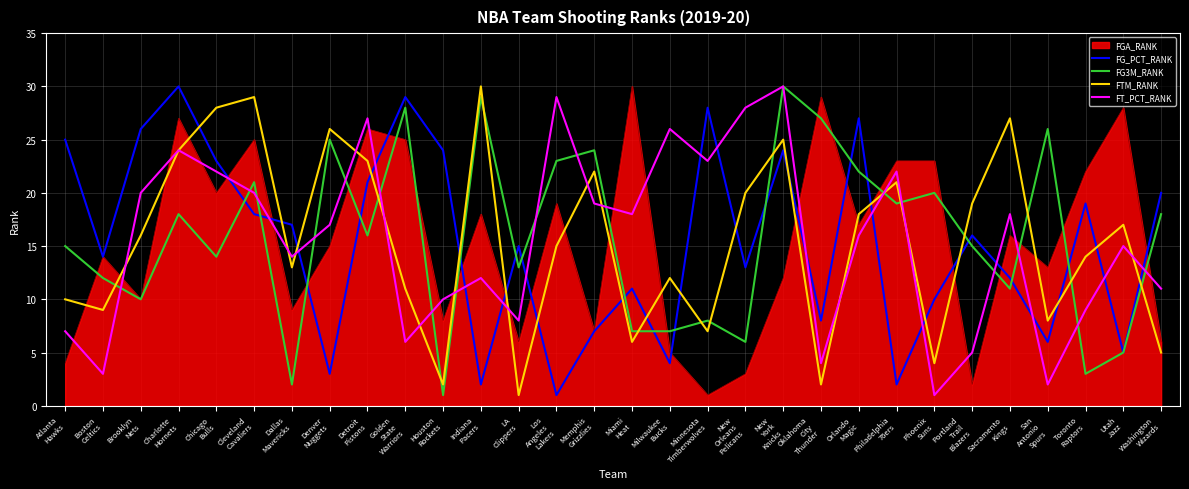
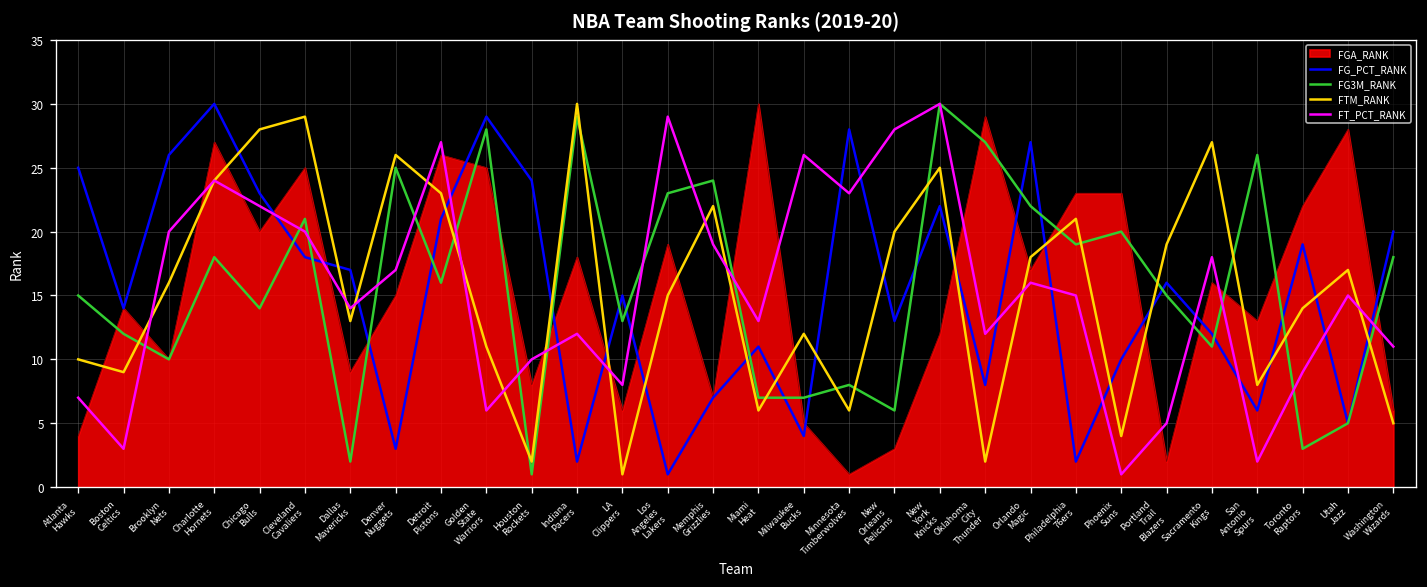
  {
    "FGA_RANK": {
      "Atlanta Hawks": 4,
      "Charlotte Hornets": 27,
      "Chicago Bulls": 20,
      "Cleveland Cavaliers": 25,
      "Dallas Mavericks": 9,
      "Denver Nuggets": 15,
      "Detroit Pistons": 26,
      "Golden State Warriors": 25,
      "Houston Rockets": 8,
      "Indiana Pacers": 18,
      "LA Clippers": 6,
      "Los Angeles Lakers": 19,
      "Miami Heat": 30,
      "Milwaukee Bucks": 5,
      "Minnesota Timberwolves": 1,
      "New Orleans Pelicans": 3,
      "New York Knicks": 12,
      "Oklahoma City Thunder": 29,
      "Orlando Magic": 17,
      "Philadelphia 76ers": 23,
      "Phoenix Suns": 23,
      "Portland Trail Blazers": 2,
      "Sacramento Kings": 16,
      "San Antonio Spurs": 13,
      "Toronto Raptors": 22,
      "Utah Jazz": 28,
      "Washington Wizards": 6
    },
    "FG_PCT_RANK": {
      "Atlanta Hawks": 25,
      "Brooklyn Nets": 26,
      "Charlotte Hornets": 30,
      "Chicago Bulls": 23,
      "Cleveland Cavaliers": 18,
      "Dallas Mavericks": 17,
      "Denver Nuggets": 3,
      "Detroit Pistons": 21,
      "Golden State Warriors": 29,
      "Houston Rockets": 24,
      "Indiana Pacers": 2,
      "LA Clippers": 15,
      "Los Angeles Lakers": 1,
      "Miami Heat": 11,
      "Milwaukee Bucks": 4,
      "Minnesota Timberwolves": 28,
      "New Orleans Pelicans": 13,
-     "New York Knicks": 24,
+     "New York Knicks": 22,
      "Oklahoma City Thunder": 8,
      "Orlando Magic": 27,
      "Philadelphia 76ers": 2,
      "Phoenix Suns": 10,
      "Portland Trail Blazers": 16,
      "Sacramento Kings": 12,
      "San Antonio Spurs": 6,
      "Toronto Raptors": 19,
      "Washington Wizards": 20
    },
    "FG3M_RANK": {
      "Atlanta Hawks": 15,
      "Boston Celtics": 12,
      "Charlotte Hornets": 18,
      "Chicago Bulls": 14,
      "Cleveland Cavaliers": 21,
      "Dallas Mavericks": 2,
      "Denver Nuggets": 25,
      "Detroit Pistons": 16,
      "Golden State Warriors": 28,
      "Houston Rockets": 1,
      "Indiana Pacers": 29,
      "LA Clippers": 13,
      "Los Angeles Lakers": 23,
      "Memphis Grizzlies": 24,
      "Miami Heat": 7,
      "Milwaukee Bucks": 7,
      "Minnesota Timberwolves": 8,
      "New Orleans Pelicans": 6,
      "Oklahoma City Thunder": 27,
      "Orlando Magic": 22,
      "Philadelphia 76ers": 19,
      "Phoenix Suns": 20,
      "Portland Trail Blazers": 15,
      "Sacramento Kings": 11,
      "San Antonio Spurs": 26,
      "Toronto Raptors": 3,
      "Washington Wizards": 18
    },
    "FTM_RANK": {
      "Atlanta Hawks": 10,
      "Boston Celtics": 9,
      "Brooklyn Nets": 16,
      "Chicago Bulls": 28,
      "Cleveland Cavaliers": 29,
      "Dallas Mavericks": 13,
      "Denver Nuggets": 26,
      "Detroit Pistons": 23,
      "Golden State Warriors": 11,
      "Houston Rockets": 2,
      "Indiana Pacers": 30,
      "LA Clippers": 1,
      "Los Angeles Lakers": 15,
      "Memphis Grizzlies": 22,
      "Miami Heat": 6,
      "Milwaukee Bucks": 12,
-     "Minnesota Timberwolves": 7,
+     "Minnesota Timberwolves": 6,
      "New Orleans Pelicans": 20,
      "New York Knicks": 25,
      "Oklahoma City Thunder": 2,
      "Orlando Magic": 18,
      "Philadelphia 76ers": 21,
      "Phoenix Suns": 4,
      "Portland Trail Blazers": 19,
      "Sacramento Kings": 27,
      "San Antonio Spurs": 8,
      "Toronto Raptors": 14,
      "Utah Jazz": 17,
      "Washington Wizards": 5
    },
    "FT_PCT_RANK": {
      "Atlanta Hawks": 7,
      "Boston Celtics": 3,
      "Brooklyn Nets": 20,
      "Chicago Bulls": 22,
      "Cleveland Cavaliers": 20,
      "Dallas Mavericks": 14,
      "Denver Nuggets": 17,
      "Detroit Pistons": 27,
      "Golden State Warriors": 6,
      "Houston Rockets": 10,
      "Indiana Pacers": 12,
      "LA Clippers": 8,
      "Los Angeles Lakers": 29,
      "Memphis Grizzlies": 19,
-     "Miami Heat": 18,
+     "Miami Heat": 13,
      "Milwaukee Bucks": 26,
      "Minnesota Timberwolves": 23,
      "New Orleans Pelicans": 28,
-     "Oklahoma City Thunder": 4,
+     "Oklahoma City Thunder": 12,
      "Orlando Magic": 16,
-     "Philadelphia 76ers": 22,
+     "Philadelphia 76ers": 15,
      "Phoenix Suns": 1,
      "Portland Trail Blazers": 5,
      "Sacramento Kings": 18,
      "San Antonio Spurs": 2,
      "Toronto Raptors": 9,
      "Utah Jazz": 15,
      "Washington Wizards": 11
    }
  }
